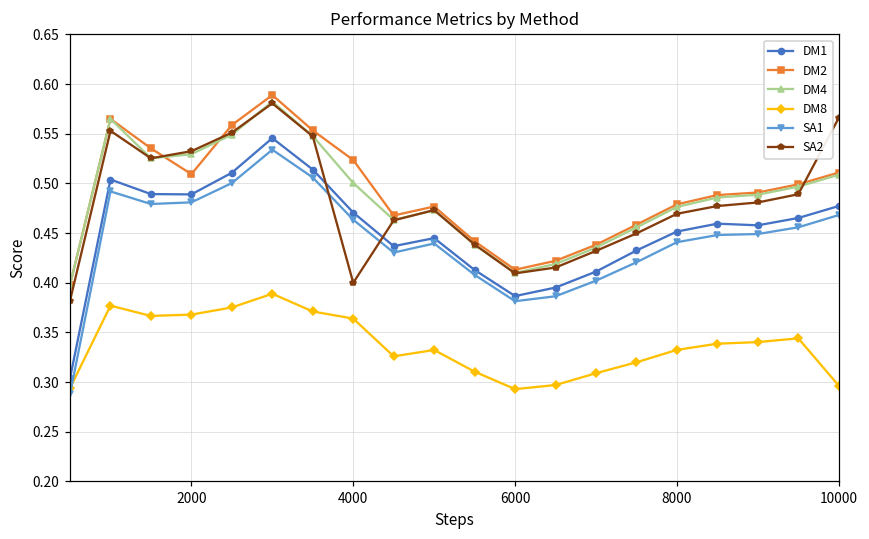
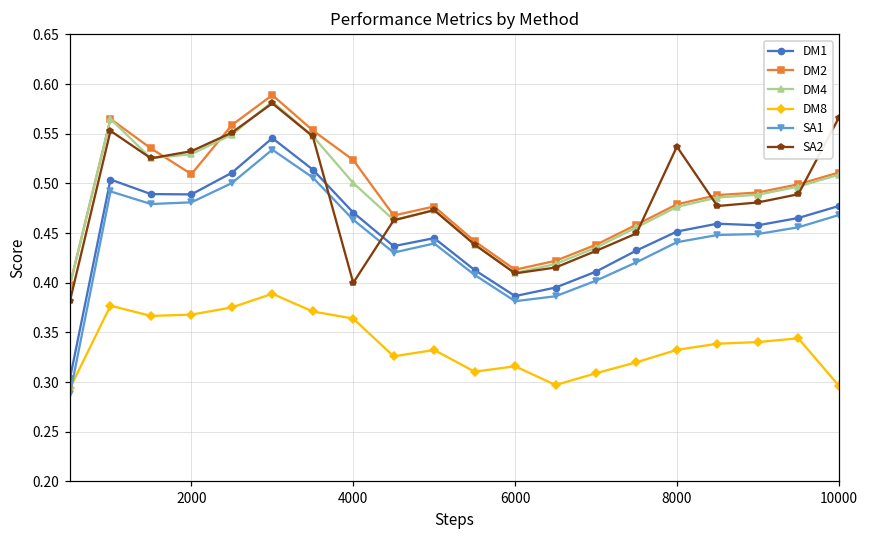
  {
    "DM2": {
      "2000": 0.51,
      "4000": 0.52,
      "6000": 0.41
    },
    "DM4": {
      "2000": 0.53,
      "4000": 0.50
    },
    "DM8": {
      "2000": 0.37,
      "4000": 0.36,
-     "6000": 0.29,
+     "6000": 0.32,
      "8000": 0.33,
      "10000": 0.30
    },
    "SA2": {
      "2000": 0.53,
      "4000": 0.40,
-     "8000": 0.47,
+     "8000": 0.54,
      "10000": 0.57
    }
  }
